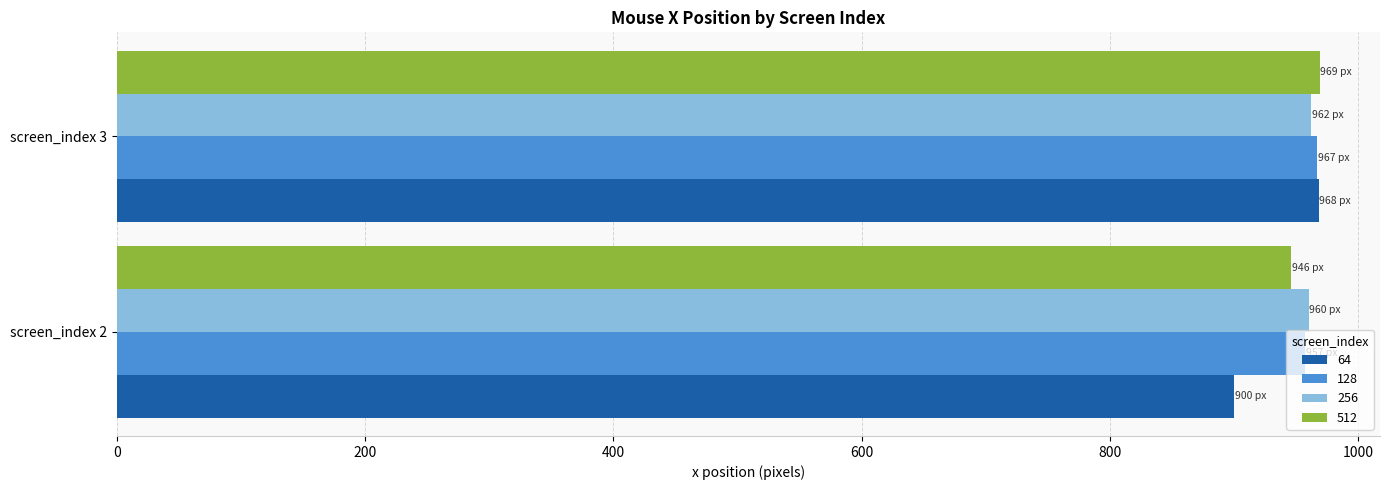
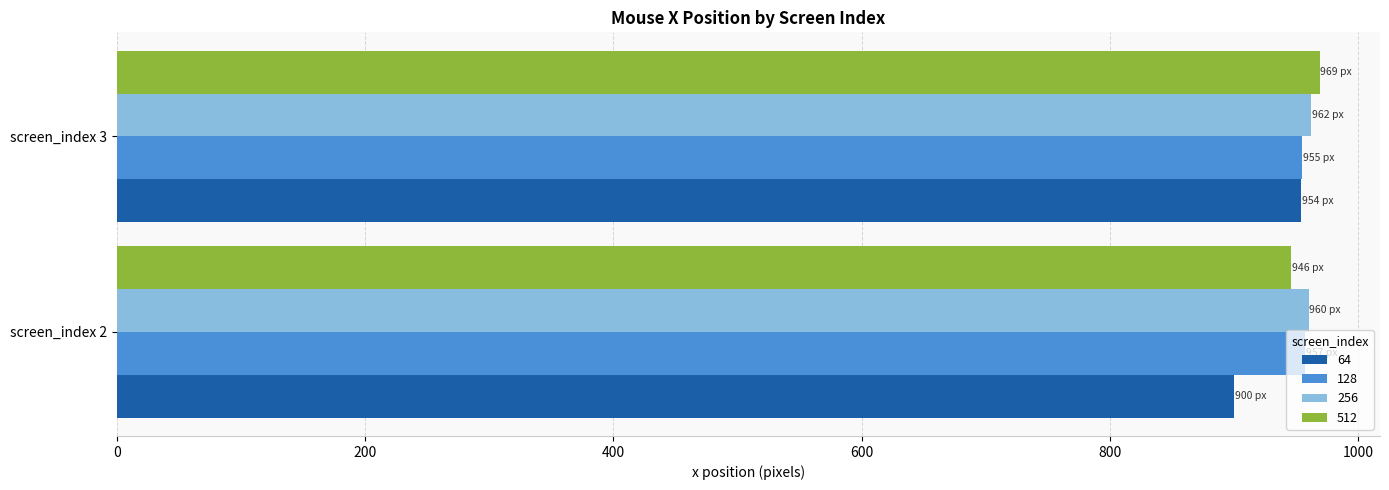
  {
    "64": {
-     "screen_index 3": 968,
+     "screen_index 3": 954,
      "screen_index 2": 900
    },
    "128": {
-     "screen_index 3": 967
+     "screen_index 3": 955
    },
    "256": {
      "screen_index 3": 962,
      "screen_index 2": 960
    },
    "512": {
      "screen_index 3": 969,
      "screen_index 2": 946
    }
  }
